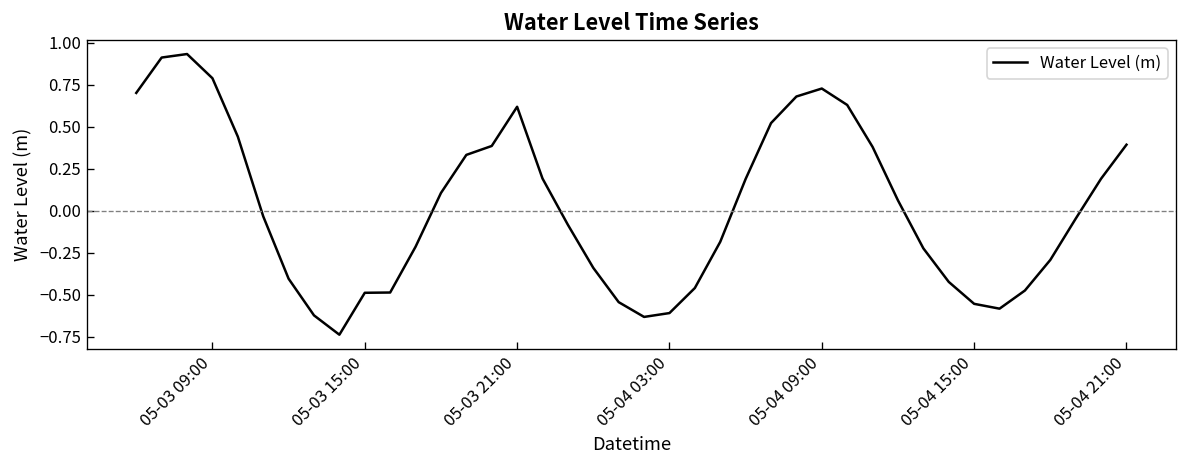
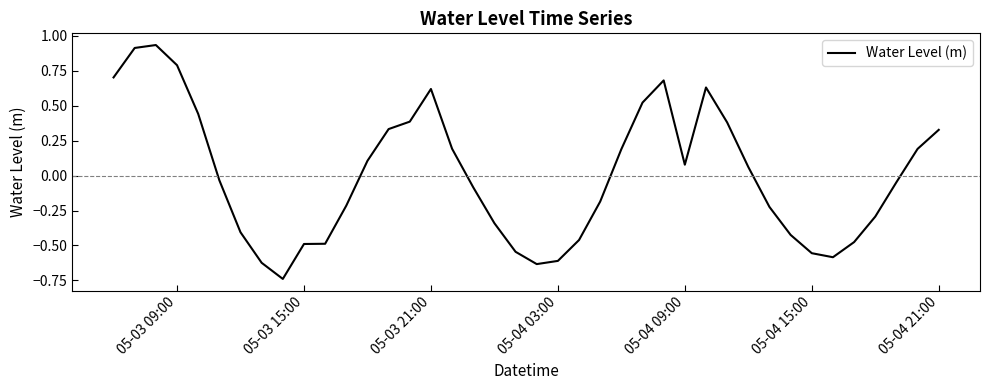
  {
    "05-03 09:00": 0.79,
    "05-03 15:00": -0.49,
    "05-03 21:00": 0.62,
    "05-04 03:00": -0.61,
-   "05-04 09:00": 0.73,
+   "05-04 09:00": 0.08,
    "05-04 15:00": -0.56,
-   "05-04 21:00": 0.39
+   "05-04 21:00": 0.33
  }
